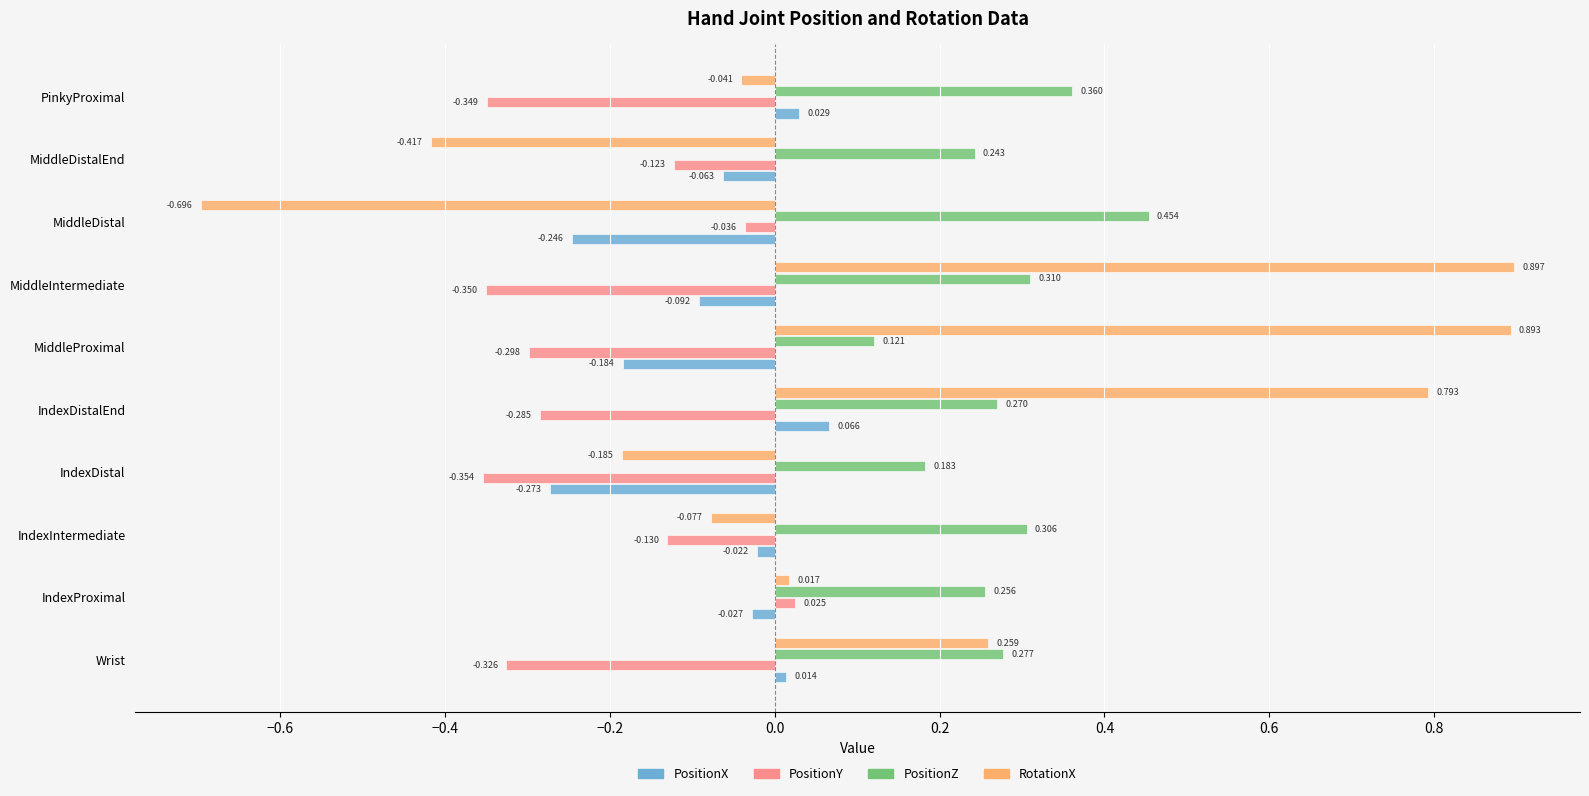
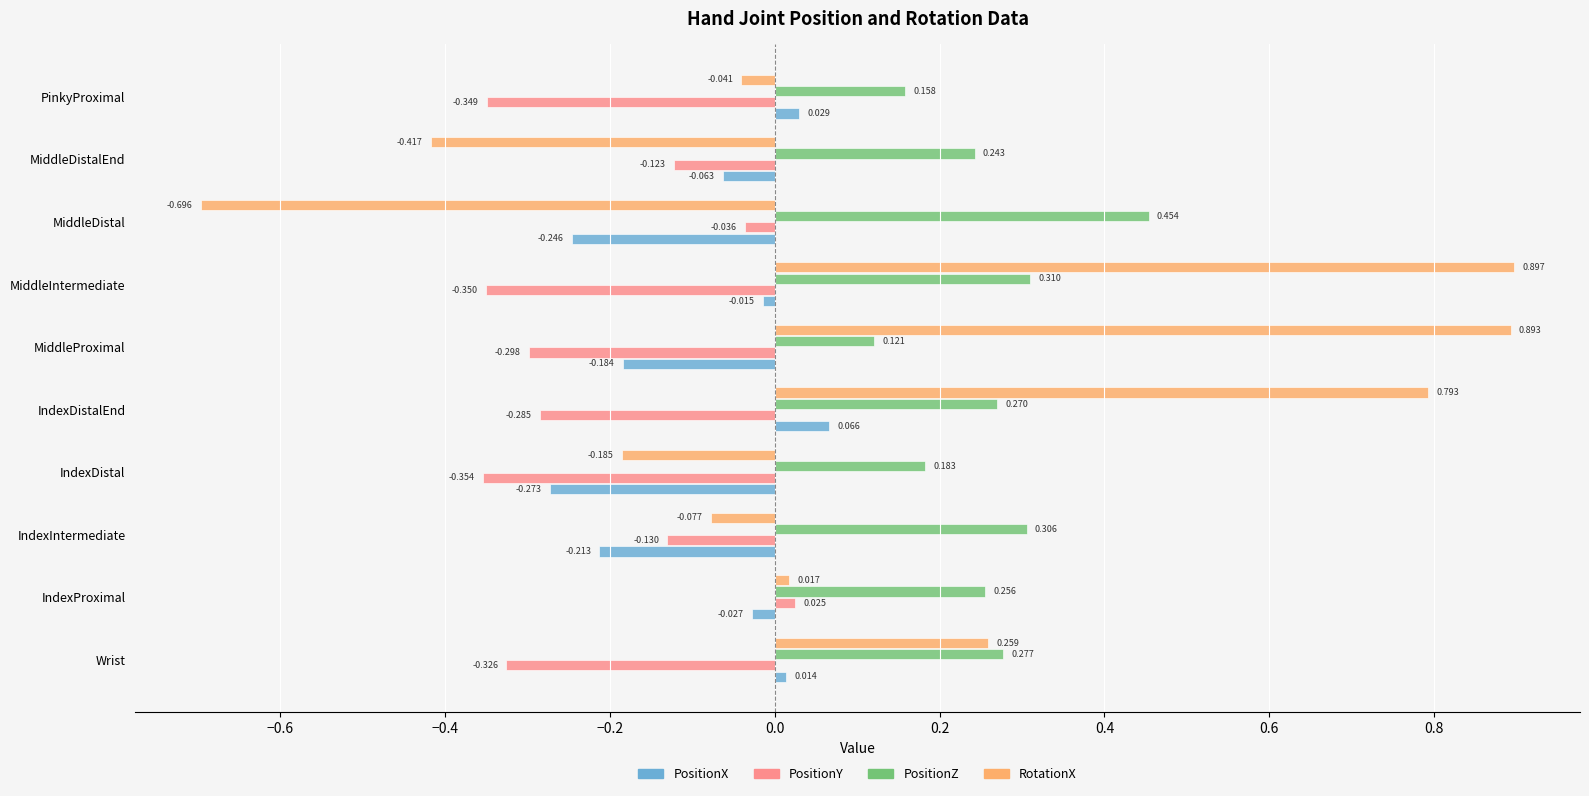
  {
    "PositionX": {
      "PinkyProximal": 0.029,
      "MiddleDistalEnd": -0.063,
      "MiddleDistal": -0.246,
-     "MiddleIntermediate": -0.092,
+     "MiddleIntermediate": -0.015,
      "MiddleProximal": -0.184,
      "IndexDistalEnd": 0.066,
      "IndexDistal": -0.273,
-     "IndexIntermediate": -0.022,
+     "IndexIntermediate": -0.213,
      "IndexProximal": -0.027,
      "Wrist": 0.014
    },
    "PositionZ": {
-     "PinkyProximal": 0.360,
+     "PinkyProximal": 0.158,
      "MiddleDistalEnd": 0.243,
      "MiddleDistal": 0.454,
      "MiddleIntermediate": 0.310,
      "MiddleProximal": 0.121,
      "IndexDistalEnd": 0.270,
      "IndexDistal": 0.183,
      "IndexIntermediate": 0.306,
      "IndexProximal": 0.256,
      "Wrist": 0.277
    }
  }
